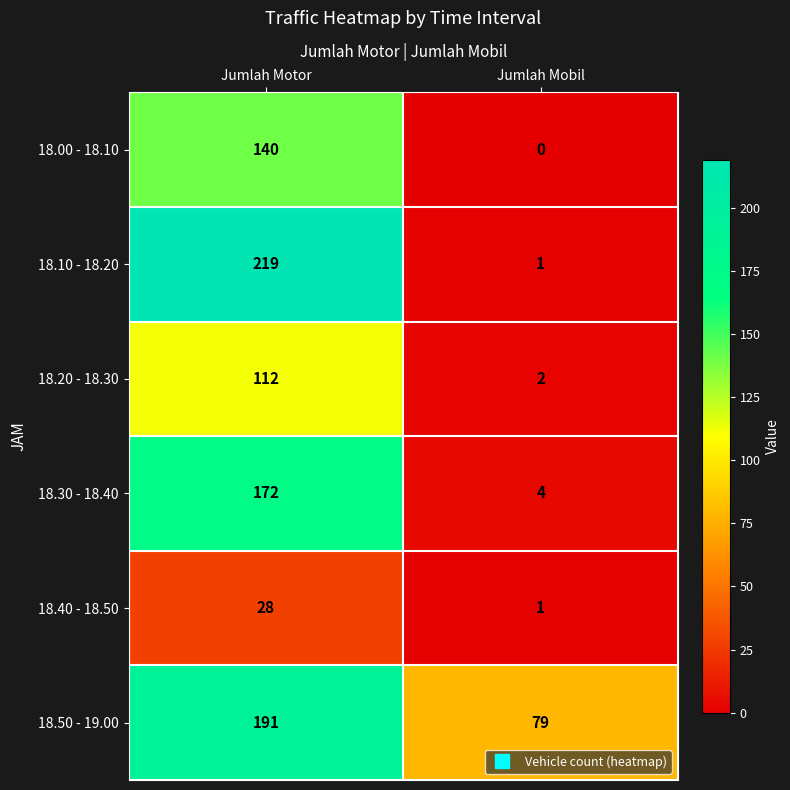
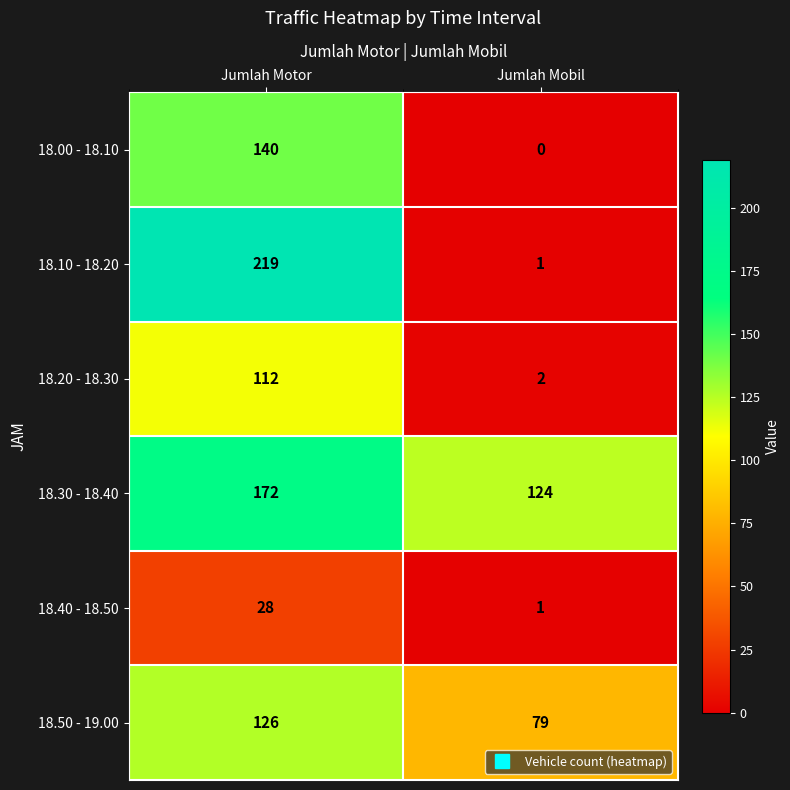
  {
    "18.00 - 18.10": {
      "Jumlah Motor": 140,
      "Jumlah Mobil": 0
    },
    "18.10 - 18.20": {
      "Jumlah Motor": 219,
      "Jumlah Mobil": 1
    },
    "18.20 - 18.30": {
      "Jumlah Motor": 112,
      "Jumlah Mobil": 2
    },
    "18.30 - 18.40": {
      "Jumlah Motor": 172,
-     "Jumlah Mobil": 4
+     "Jumlah Mobil": 124
    },
    "18.40 - 18.50": {
      "Jumlah Motor": 28,
      "Jumlah Mobil": 1
    },
    "18.50 - 19.00": {
-     "Jumlah Motor": 191,
+     "Jumlah Motor": 126,
      "Jumlah Mobil": 79
    }
  }
